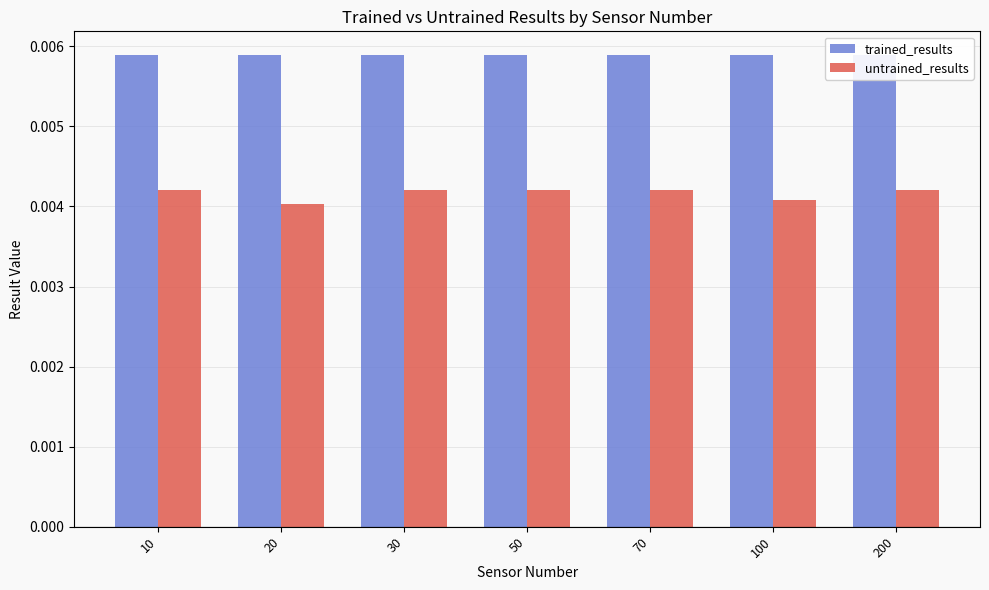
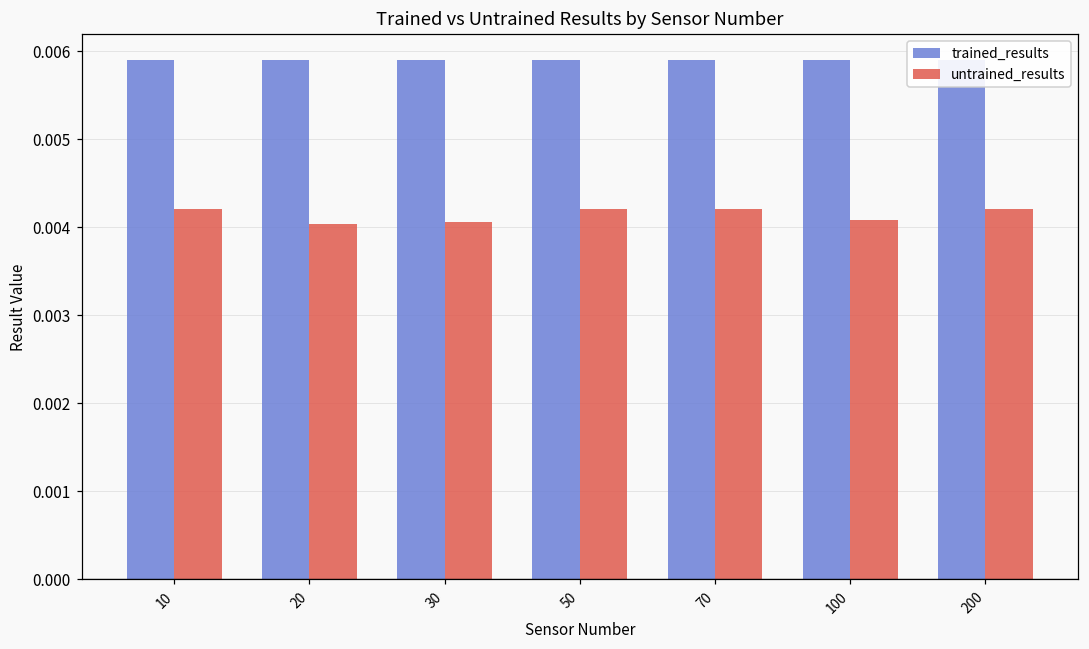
  {
    "trained_results": {
      "10": 0.0059,
      "20": 0.0059,
      "30": 0.0059,
      "50": 0.0059,
      "70": 0.0059,
      "100": 0.0059
    },
    "untrained_results": {
      "10": 0.0042,
      "20": 0.0040,
-     "30": 0.0042,
+     "30": 0.0041,
      "50": 0.0042,
      "70": 0.0042,
      "100": 0.0041,
      "200": 0.0042
    }
  }
